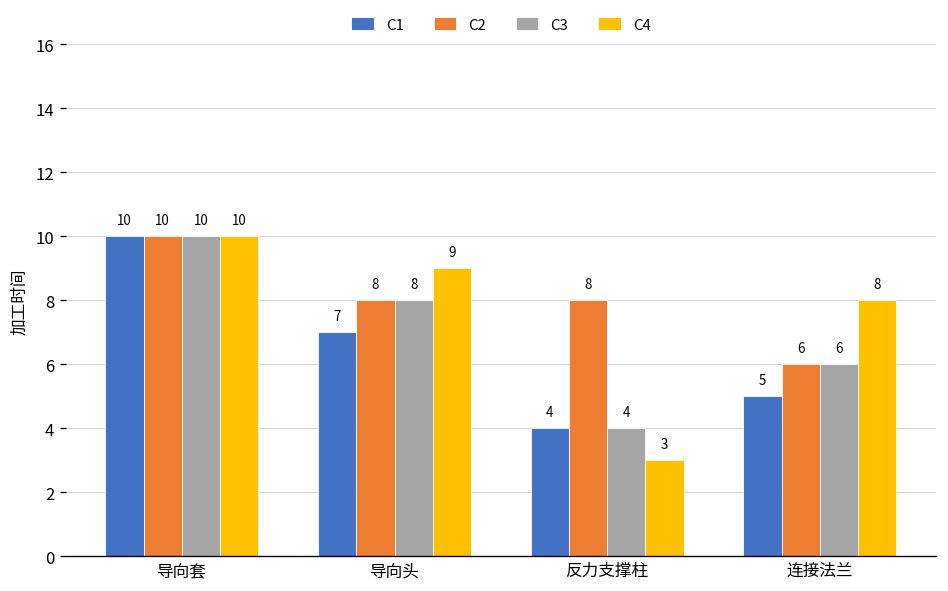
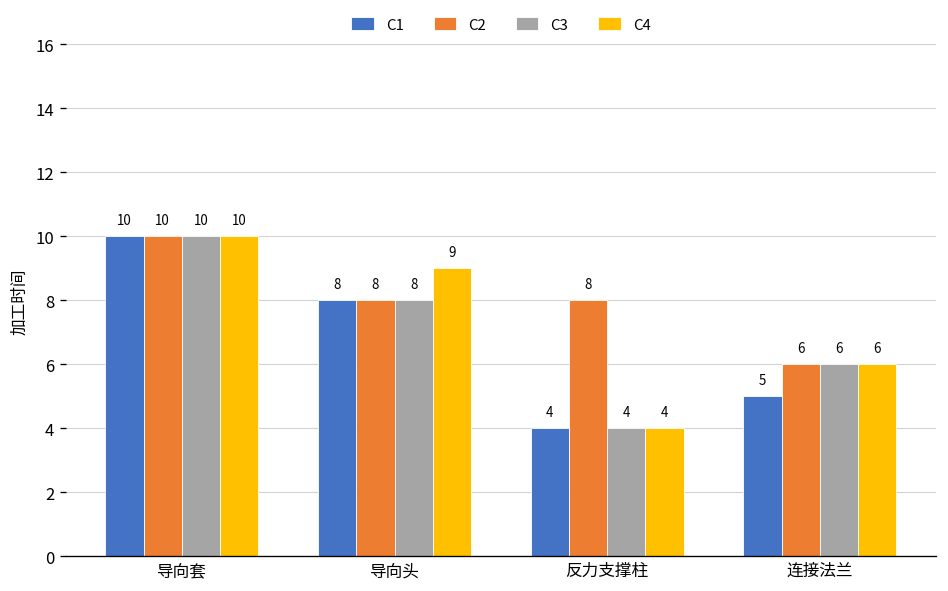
  {
    "C1": {
      "导向套": 10,
-     "导向头": 7,
+     "导向头": 8,
      "反力支撑柱": 4,
      "连接法兰": 5
    },
    "C2": {
      "导向套": 10,
      "导向头": 8,
      "反力支撑柱": 8,
      "连接法兰": 6
    },
    "C3": {
      "导向套": 10,
      "导向头": 8,
      "反力支撑柱": 4,
      "连接法兰": 6
    },
    "C4": {
      "导向套": 10,
      "导向头": 9,
-     "反力支撑柱": 3,
-     "连接法兰": 8
+     "反力支撑柱": 4,
+     "连接法兰": 6
    }
  }
